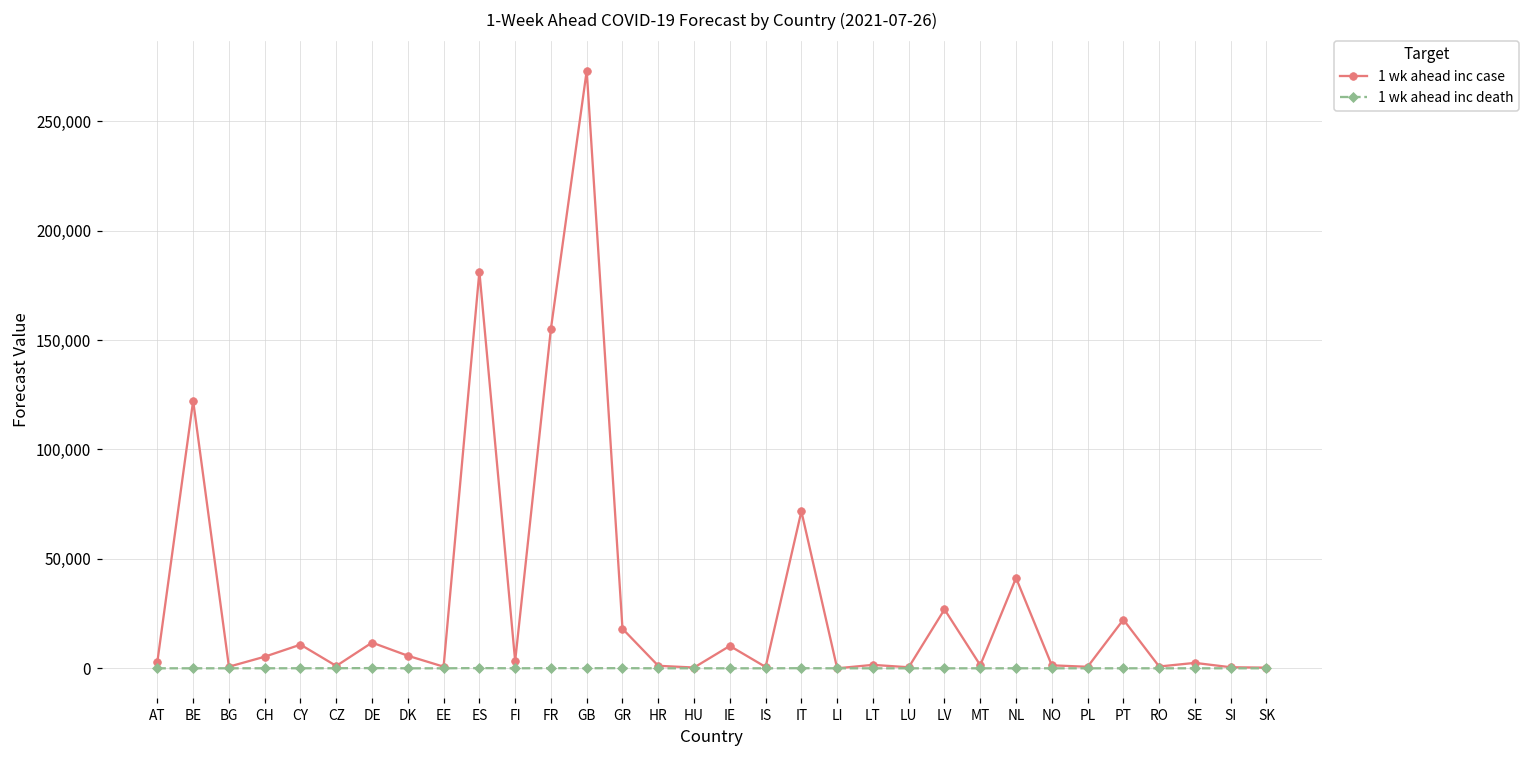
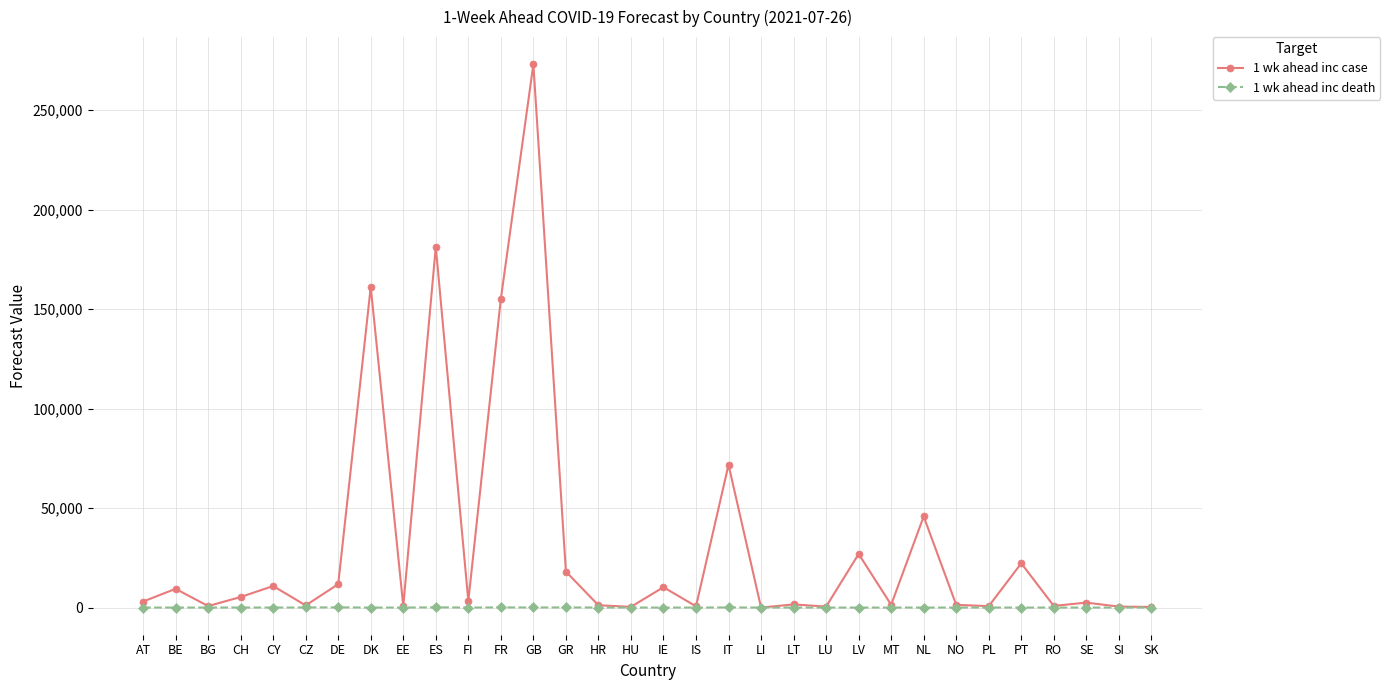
  {
    "1 wk ahead inc case": {
      "AT": "3,000",
-     "BE": "122,000",
+     "BE": "9,000",
      "CH": "5,000",
      "CY": "11,000",
      "DE": "12,000",
-     "DK": "6,000",
+     "DK": "161,000",
      "ES": "181,000",
      "FI": "3,000",
      "FR": "155,000",
      "GB": "273,000",
      "GR": "18,000",
      "IE": "10,000",
      "IT": "72,000",
      "LT": "2,000",
      "LV": "27,000",
      "MT": "1,000",
-     "NL": "41,000",
+     "NL": "46,000",
      "NO": "1,000",
      "PT": "22,000",
      "SE": "2,000"
    },
    "1 wk ahead inc death": {
      "AT": "0",
      "BE": "0",
      "CH": "0",
      "CY": "0",
      "DE": "0",
      "DK": "0",
      "ES": "0",
      "FI": "0",
      "FR": "0",
      "GB": "0",
      "GR": "0",
      "IE": "0",
      "IT": "0",
      "LT": "0",
      "LV": "0",
      "MT": "0",
      "NL": "0",
      "NO": "0",
      "PT": "0",
      "SE": "0"
    }
  }
